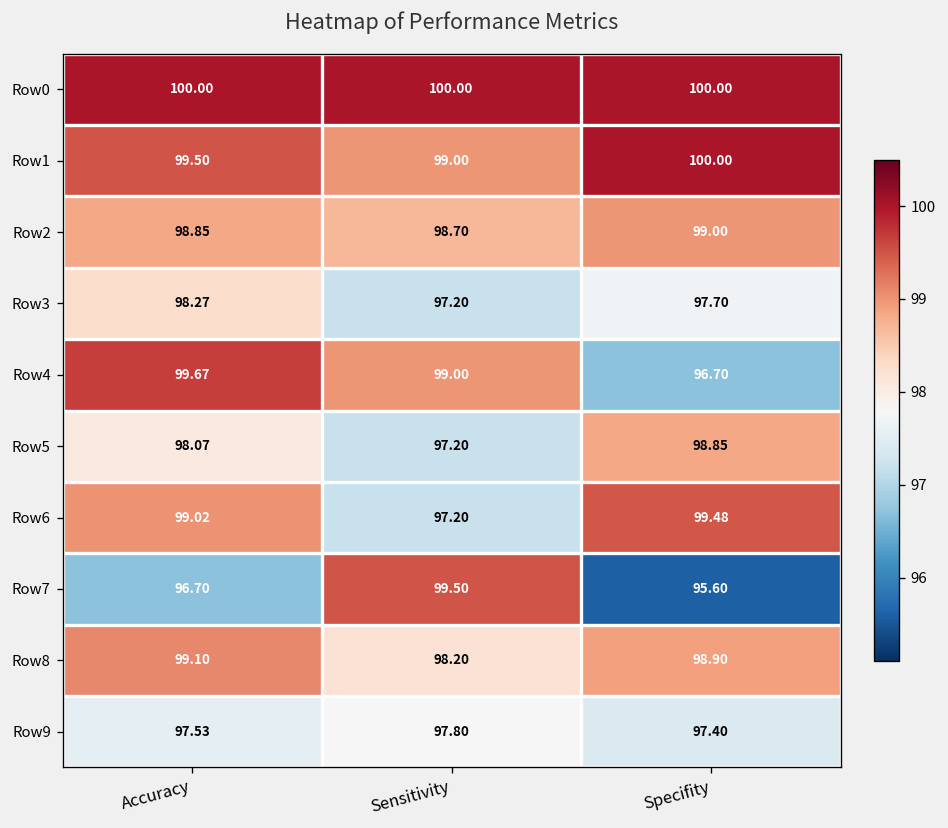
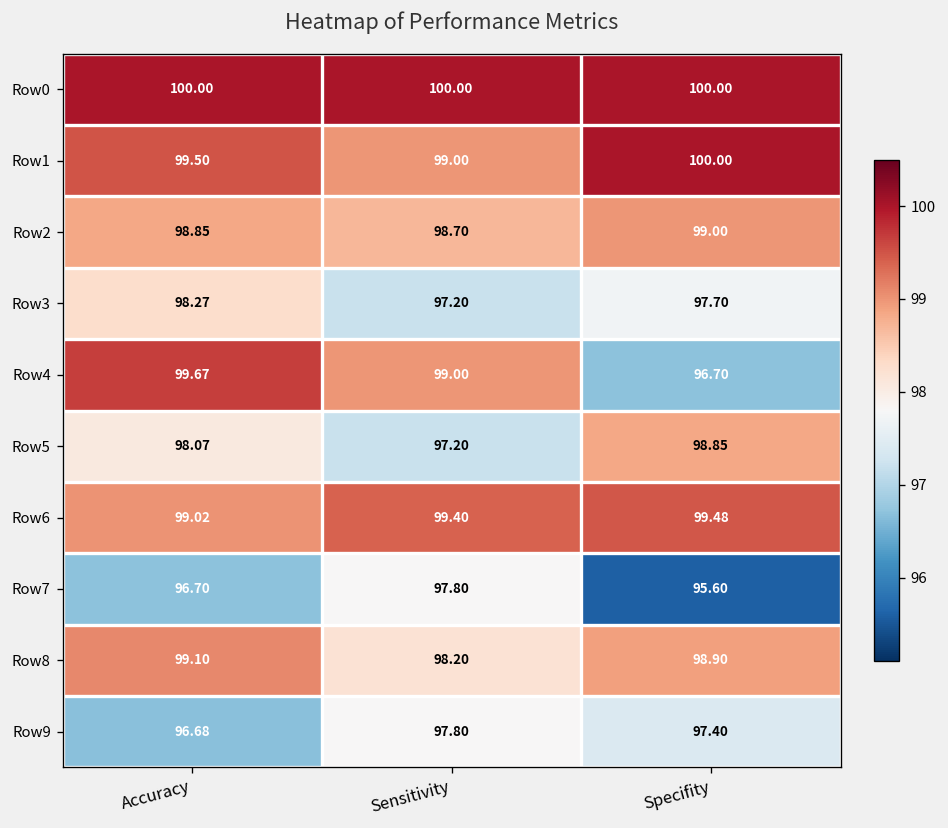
  {
    "Row0": {
      "Accuracy": 100.00,
      "Sensitivity": 100.00,
      "Specifity": 100.00
    },
    "Row1": {
      "Accuracy": 99.50,
      "Sensitivity": 99.00,
      "Specifity": 100.00
    },
    "Row2": {
      "Accuracy": 98.85,
      "Sensitivity": 98.70,
      "Specifity": 99.00
    },
    "Row3": {
      "Accuracy": 98.27,
      "Sensitivity": 97.20,
      "Specifity": 97.70
    },
    "Row4": {
      "Accuracy": 99.67,
      "Sensitivity": 99.00,
      "Specifity": 96.70
    },
    "Row5": {
      "Accuracy": 98.07,
      "Sensitivity": 97.20,
      "Specifity": 98.85
    },
    "Row6": {
      "Accuracy": 99.02,
-     "Sensitivity": 97.20,
+     "Sensitivity": 99.40,
      "Specifity": 99.48
    },
    "Row7": {
      "Accuracy": 96.70,
-     "Sensitivity": 99.50,
+     "Sensitivity": 97.80,
      "Specifity": 95.60
    },
    "Row8": {
      "Accuracy": 99.10,
      "Sensitivity": 98.20,
      "Specifity": 98.90
    },
    "Row9": {
-     "Accuracy": 97.53,
+     "Accuracy": 96.68,
      "Sensitivity": 97.80,
      "Specifity": 97.40
    }
  }
